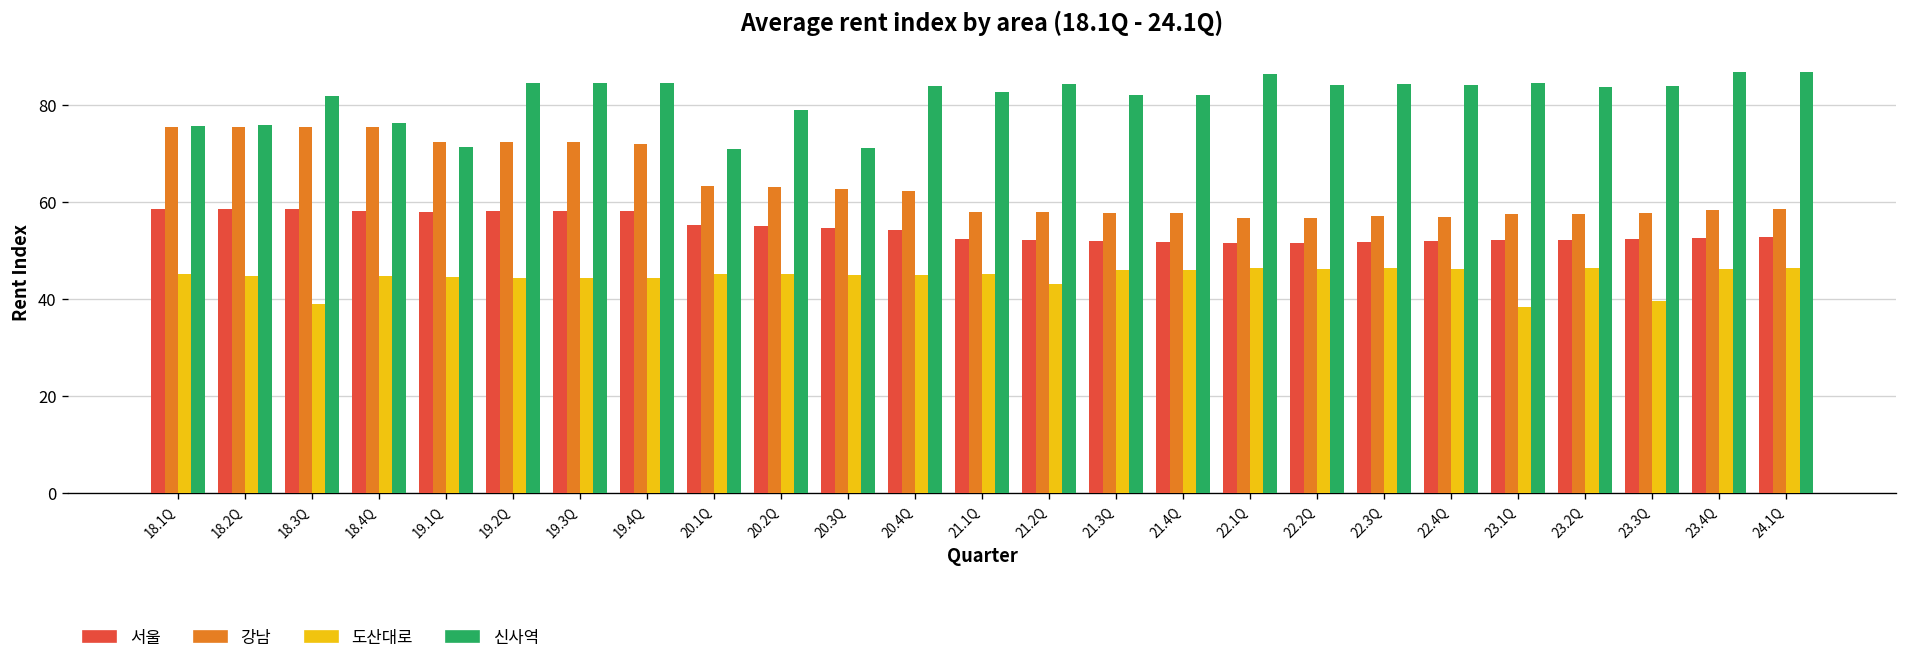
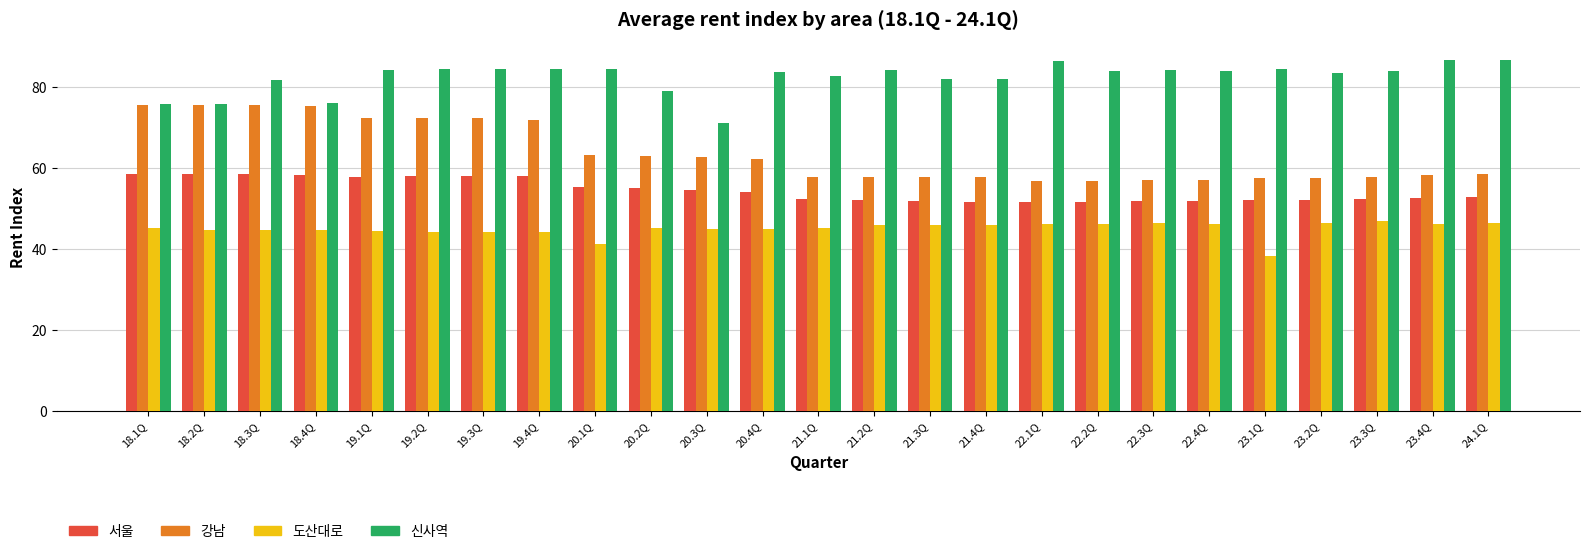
  {
    "도산대로": {
      "18.1Q": 45,
      "18.2Q": 45,
-     "18.3Q": 39,
+     "18.3Q": 45,
      "18.4Q": 45,
      "19.1Q": 44,
      "19.2Q": 44,
      "19.3Q": 44,
      "19.4Q": 44,
-     "20.1Q": 45,
+     "20.1Q": 41,
      "20.2Q": 45,
      "20.3Q": 45,
      "20.4Q": 45,
      "21.1Q": 45,
-     "21.2Q": 43,
+     "21.2Q": 46,
      "21.3Q": 46,
      "21.4Q": 46,
      "22.1Q": 46,
      "22.2Q": 46,
      "22.3Q": 46,
      "22.4Q": 46,
      "23.1Q": 38,
      "23.2Q": 46,
-     "23.3Q": 40,
+     "23.3Q": 47,
      "23.4Q": 46,
      "24.1Q": 46
    },
    "신사역": {
      "18.1Q": 76,
      "18.2Q": 76,
      "18.3Q": 82,
      "18.4Q": 76,
-     "19.1Q": 71,
+     "19.1Q": 84,
      "19.2Q": 84,
      "19.3Q": 84,
      "19.4Q": 85,
-     "20.1Q": 71,
+     "20.1Q": 84,
      "20.2Q": 79,
      "20.3Q": 71,
      "20.4Q": 84,
      "21.1Q": 83,
      "21.2Q": 84,
      "21.3Q": 82,
      "21.4Q": 82,
      "22.1Q": 86,
      "22.2Q": 84,
      "22.3Q": 84,
      "22.4Q": 84,
      "23.1Q": 85,
      "23.2Q": 84,
      "23.3Q": 84,
      "23.4Q": 87,
      "24.1Q": 87
    }
  }
